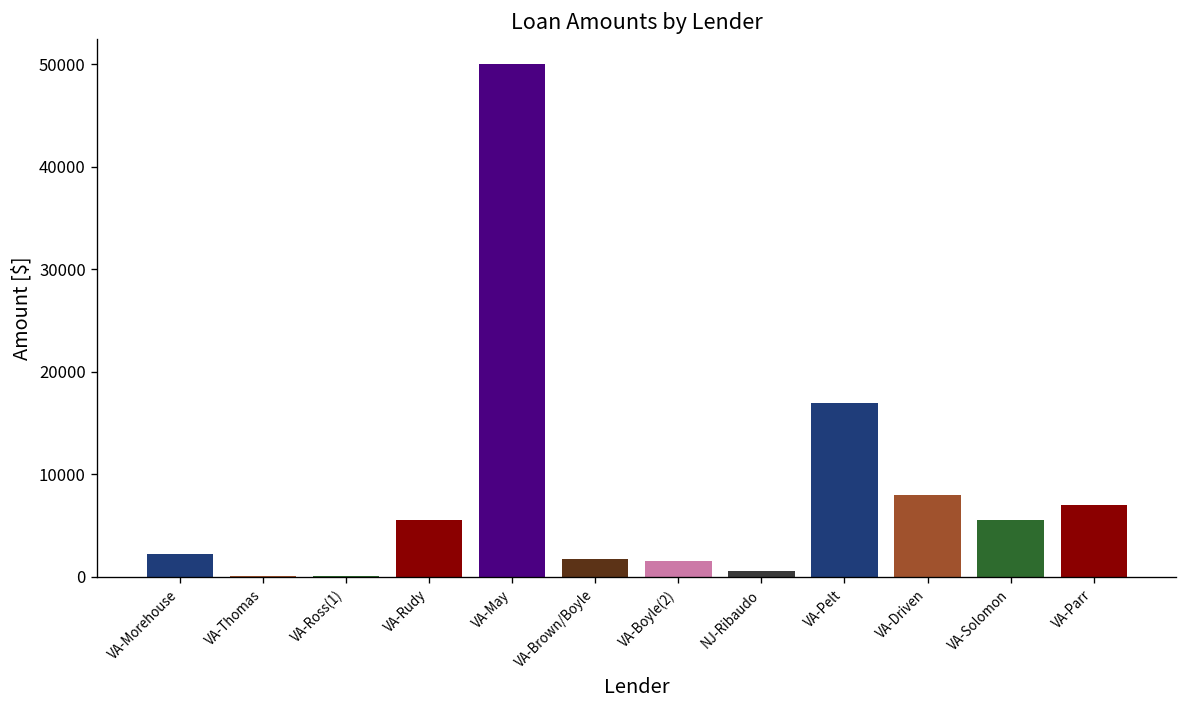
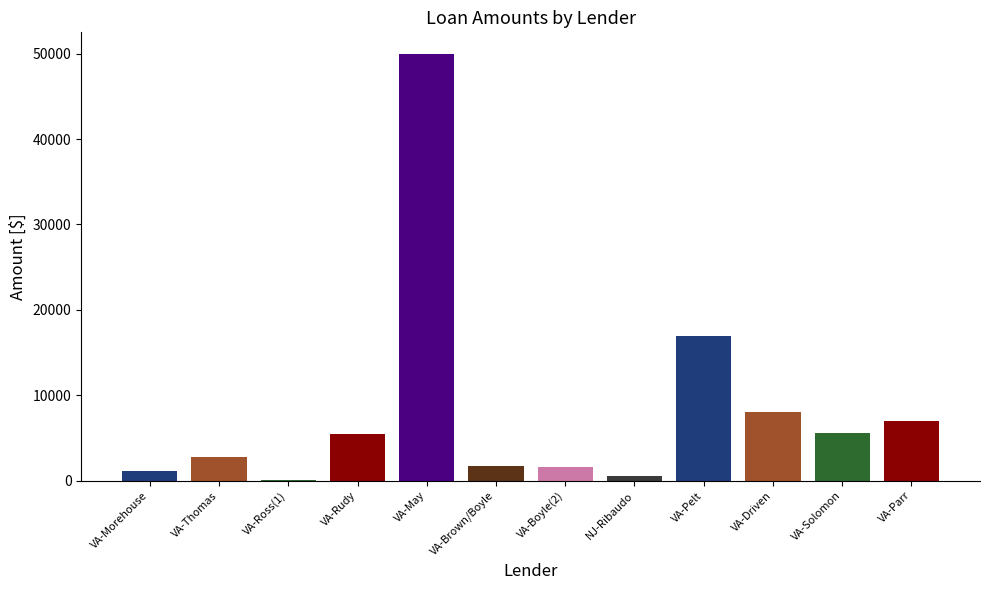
  {
-   "VA-Morehouse": 2000,
-   "VA-Thomas": 0,
+   "VA-Morehouse": 1000,
+   "VA-Thomas": 3000,
    "VA-Rudy": 6000,
    "VA-May": 50000,
    "VA-Brown/Boyle": 2000,
    "VA-Boyle(2)": 2000,
    "NJ-Ribaudo": 1000,
    "VA-Pelt": 17000,
    "VA-Driven": 8000,
    "VA-Solomon": 6000,
    "VA-Parr": 7000
  }
